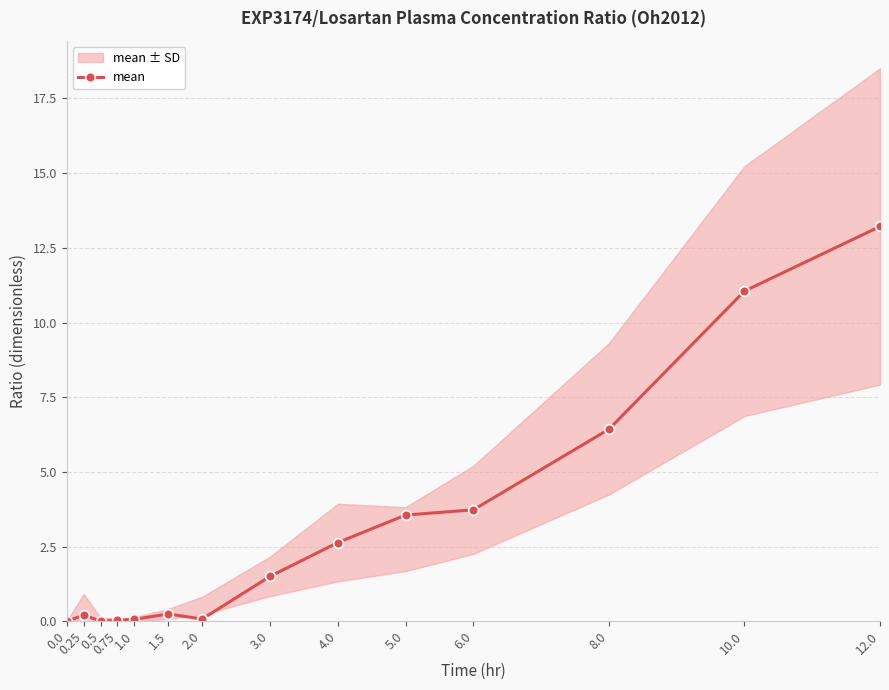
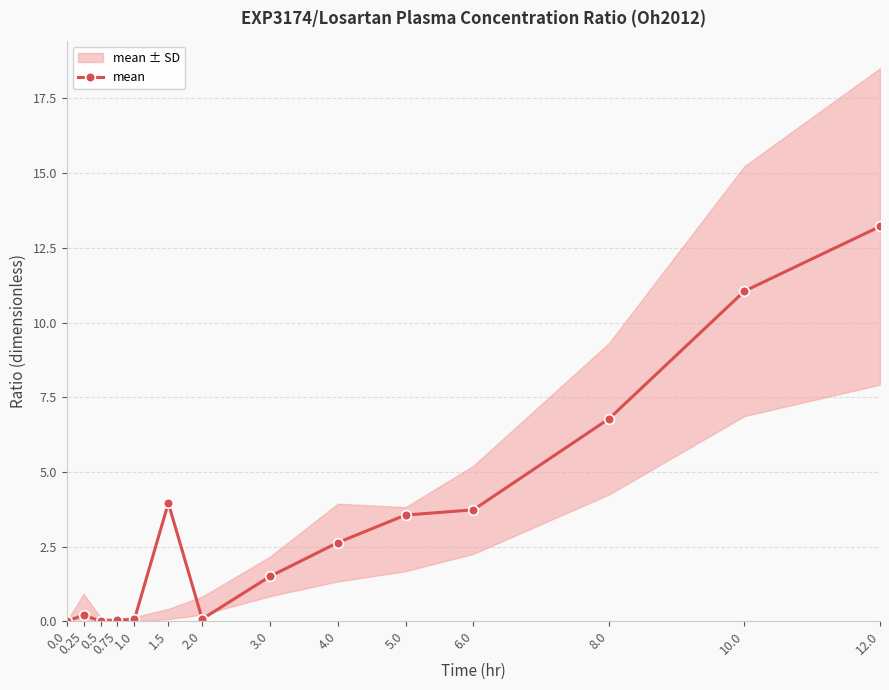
  {
    "mean": {
      "0.25": 0.2,
      "0.5": 0.0,
-     "1.5": 0.2,
+     "1.5": 4.0,
      "2.0": 0.1,
      "3.0": 1.5,
      "4.0": 2.6,
      "5.0": 3.6,
      "6.0": 3.7,
-     "8.0": 6.4,
+     "8.0": 6.8,
      "10.0": 11.1,
      "12.0": 13.2
    }
  }
